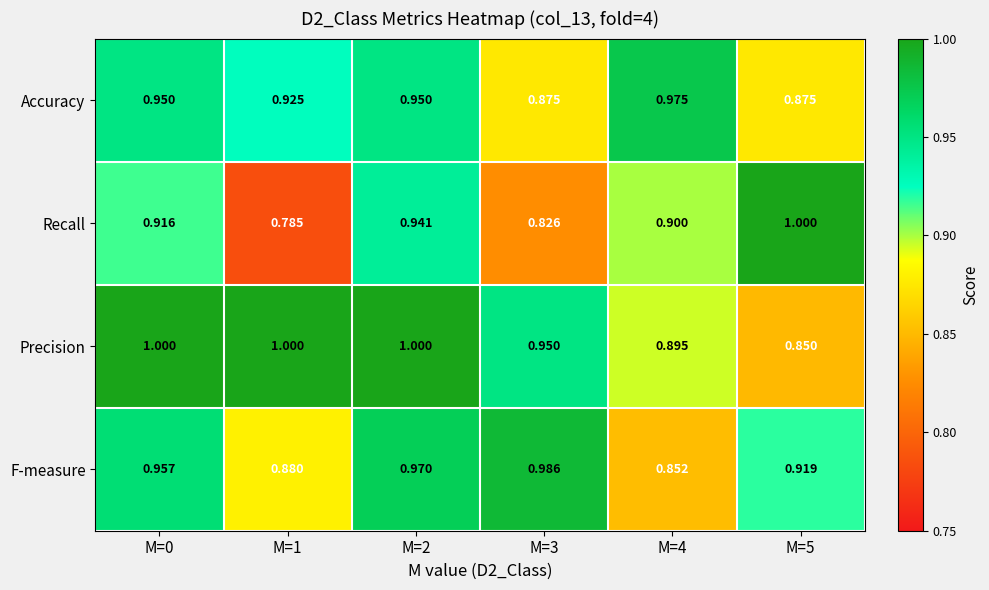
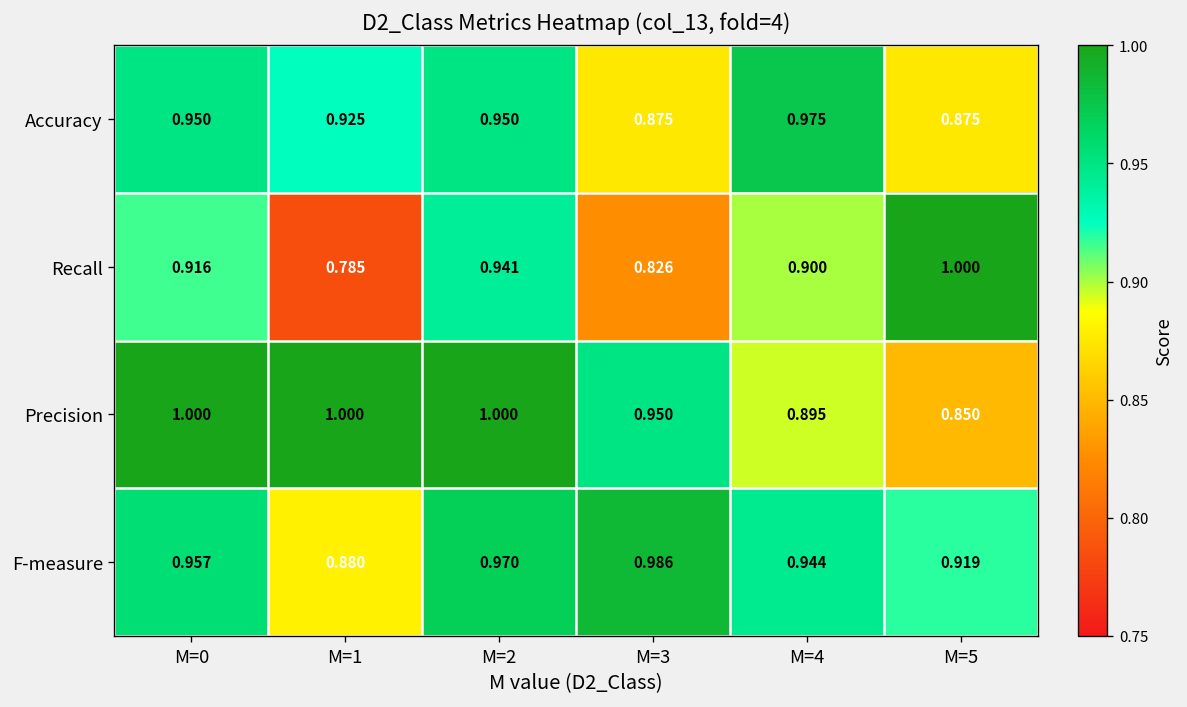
  {
    "Accuracy": {
      "M=0": 0.950,
      "M=1": 0.925,
      "M=2": 0.950,
      "M=3": 0.875,
      "M=4": 0.975,
      "M=5": 0.875
    },
    "Recall": {
      "M=0": 0.916,
      "M=1": 0.785,
      "M=2": 0.941,
      "M=3": 0.826,
      "M=4": 0.900,
      "M=5": 1.000
    },
    "Precision": {
      "M=0": 1.000,
      "M=1": 1.000,
      "M=2": 1.000,
      "M=3": 0.950,
      "M=4": 0.895,
      "M=5": 0.850
    },
    "F-measure": {
      "M=0": 0.957,
      "M=1": 0.880,
      "M=2": 0.970,
      "M=3": 0.986,
-     "M=4": 0.852,
+     "M=4": 0.944,
      "M=5": 0.919
    }
  }
